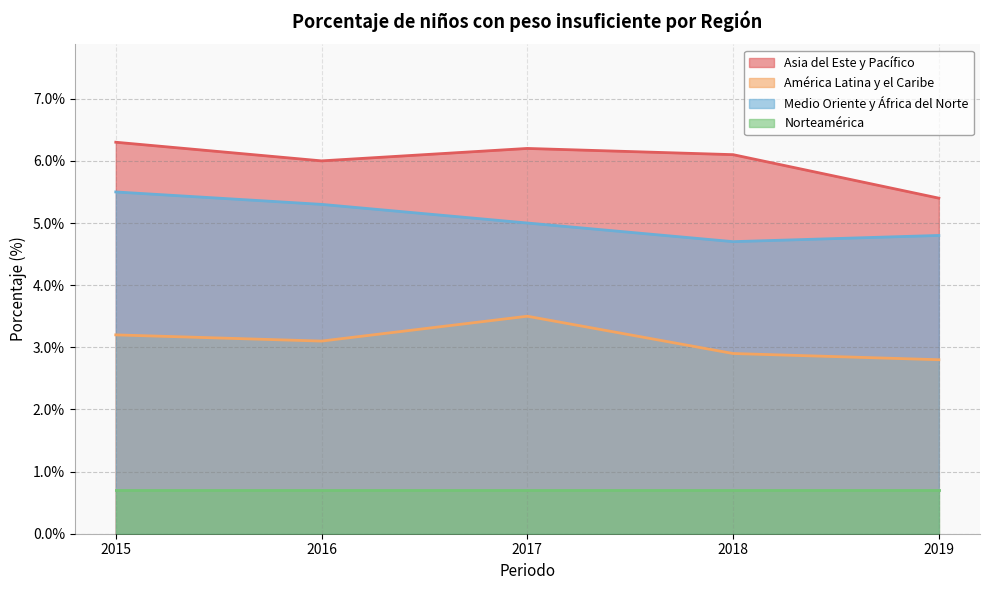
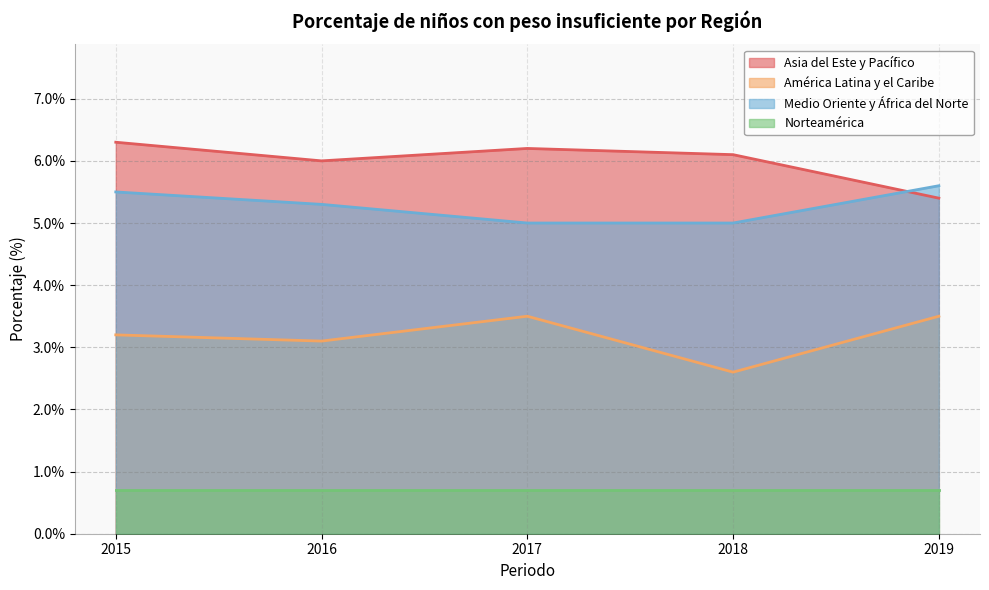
  {
    "Asia del Este y Pacífico": {
      "2015": "6.3%",
      "2016": "6.0%",
      "2017": "6.2%",
      "2018": "6.1%",
      "2019": "5.4%"
    },
    "América Latina y el Caribe": {
      "2015": "3.2%",
      "2016": "3.1%",
      "2017": "3.5%",
-     "2018": "2.9%",
-     "2019": "2.8%"
+     "2018": "2.6%",
+     "2019": "3.5%"
    },
    "Medio Oriente y África del Norte": {
      "2015": "5.5%",
      "2016": "5.3%",
      "2017": "5.0%",
-     "2018": "4.7%",
-     "2019": "4.8%"
+     "2018": "5.0%",
+     "2019": "5.6%"
    },
    "Norteamérica": {
      "2015": "0.7%",
      "2016": "0.7%",
      "2017": "0.7%",
      "2018": "0.7%",
      "2019": "0.7%"
    }
  }
